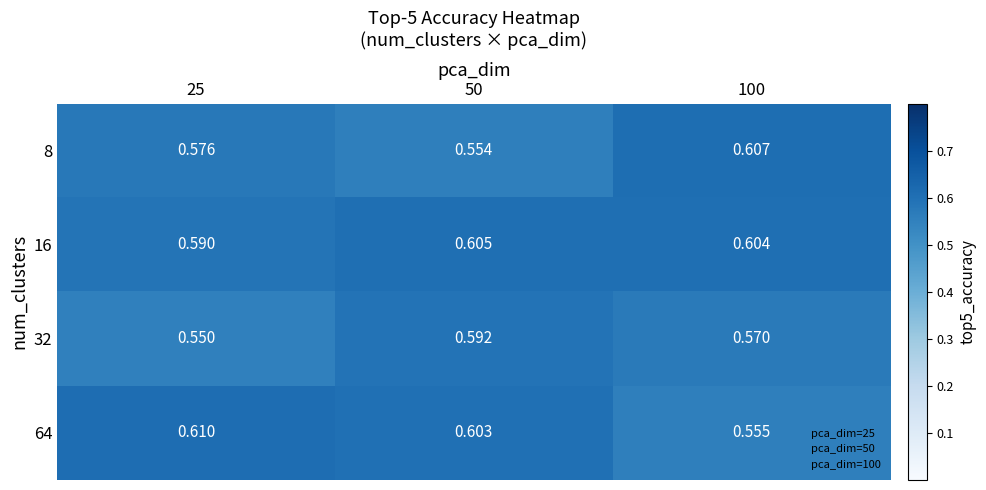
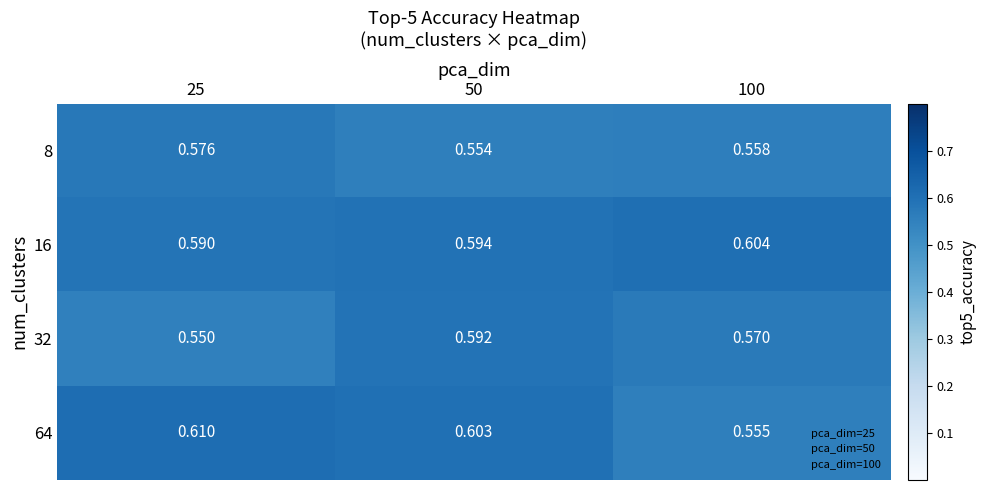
  {
    "8": {
      "25": 0.576,
      "50": 0.554,
-     "100": 0.607
+     "100": 0.558
    },
    "16": {
      "25": 0.590,
-     "50": 0.605,
+     "50": 0.594,
      "100": 0.604
    },
    "32": {
      "25": 0.550,
      "50": 0.592,
      "100": 0.570
    },
    "64": {
      "25": 0.610,
      "50": 0.603,
      "100": 0.555
    }
  }
